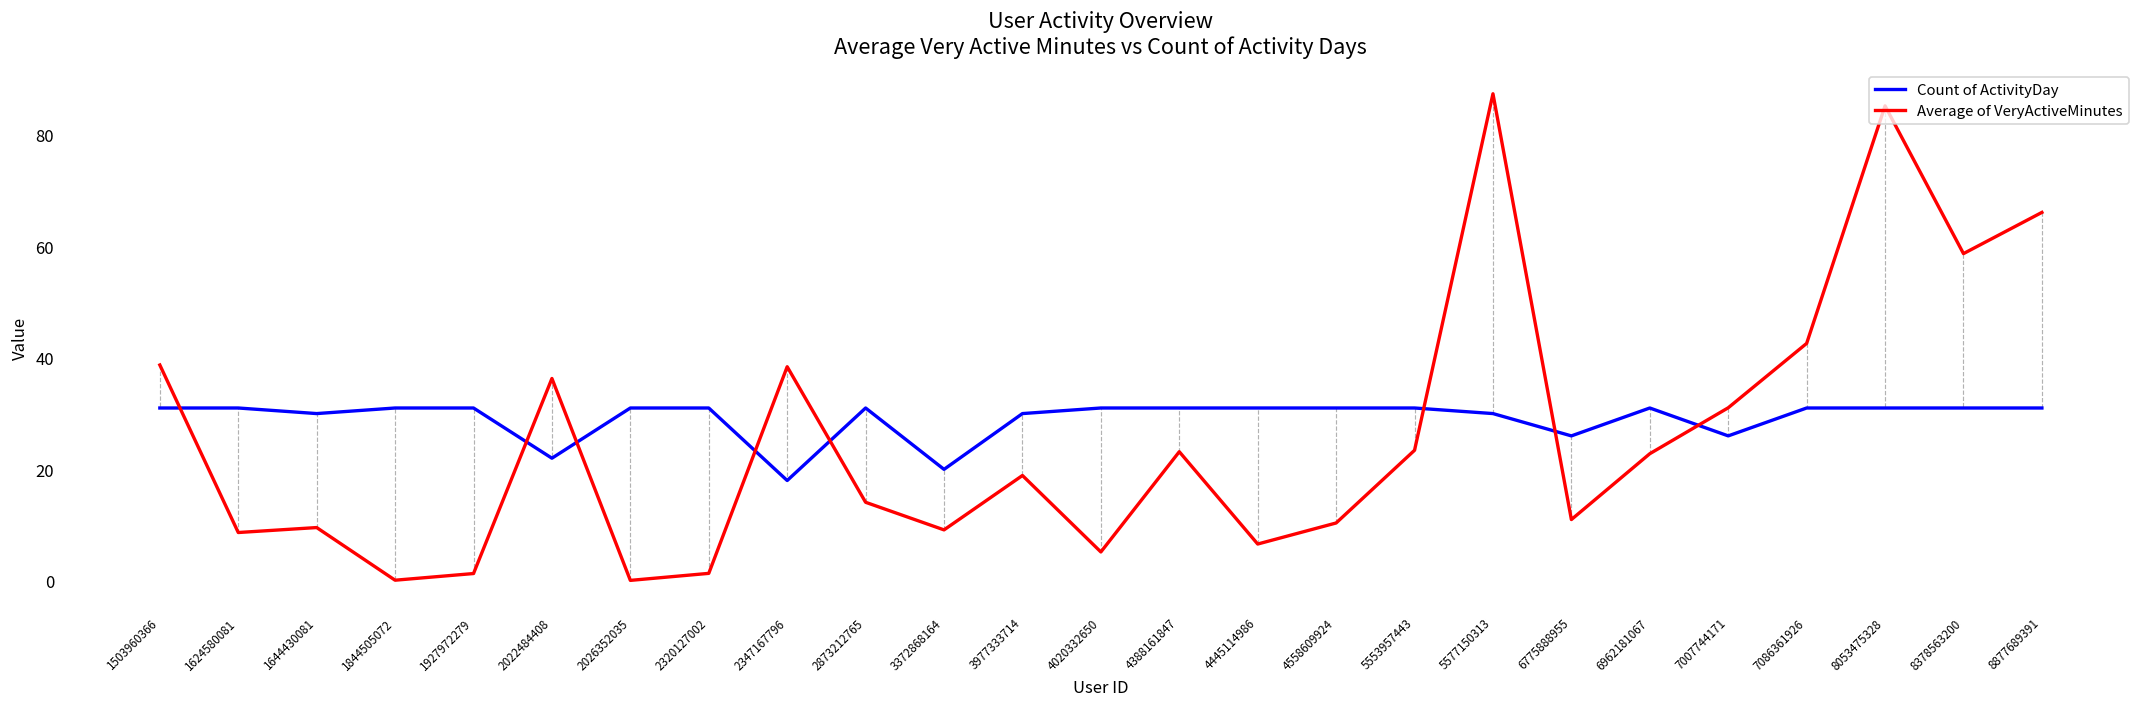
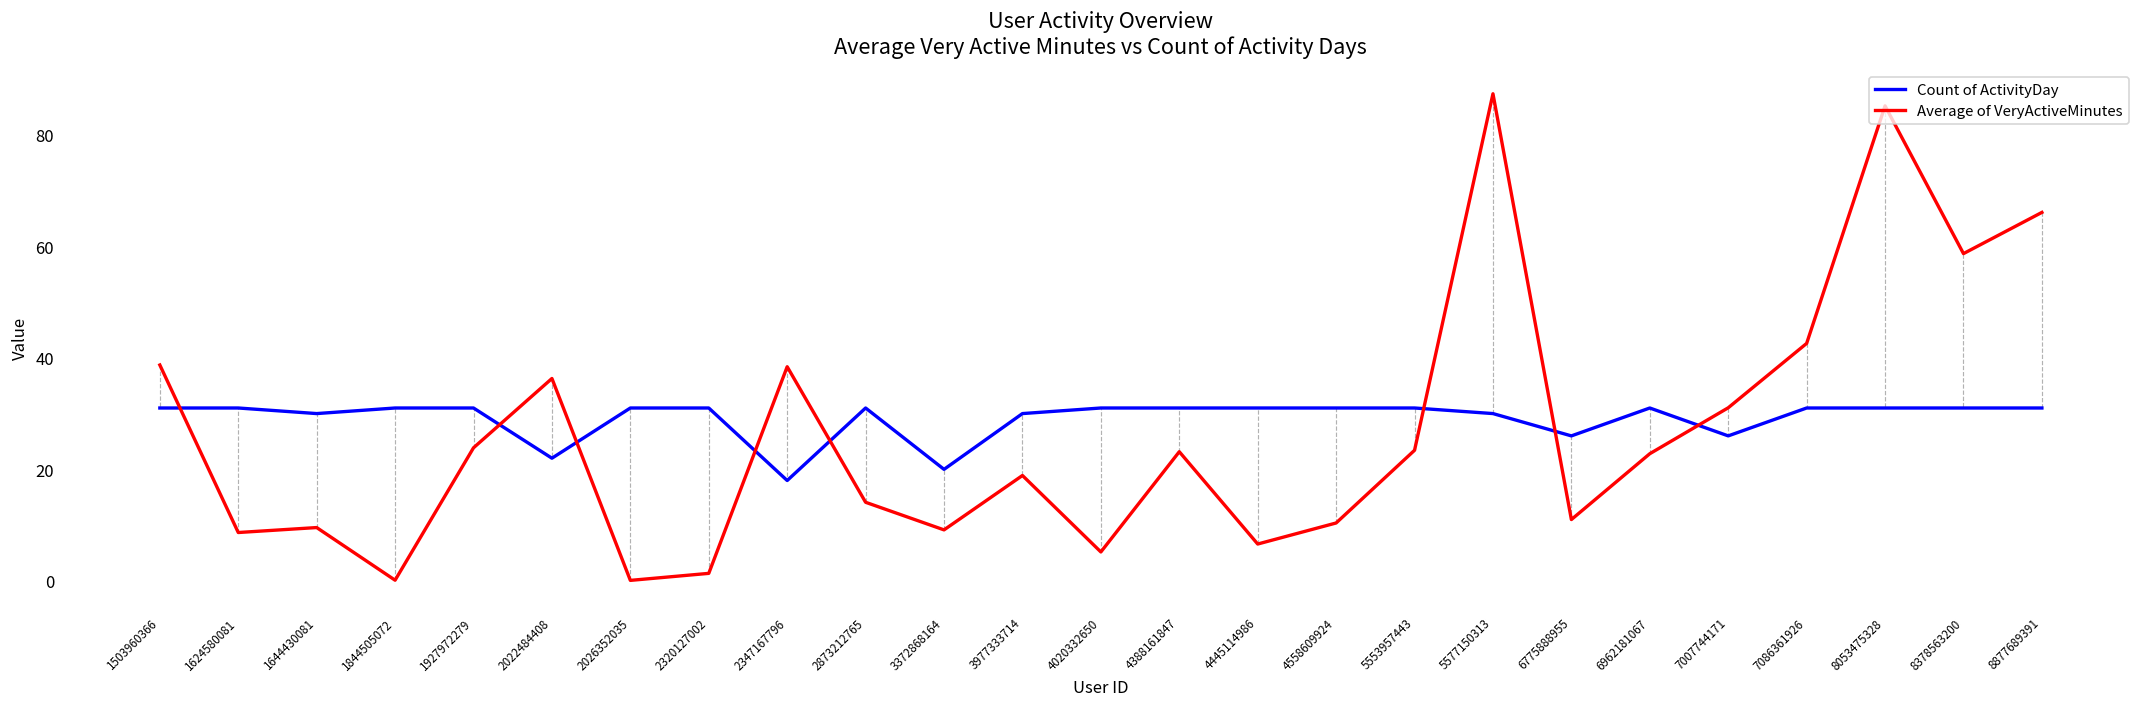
  {
    "Average of VeryActiveMinutes": {
-     "1927972279": 1
+     "1927972279": 24
    }
  }
